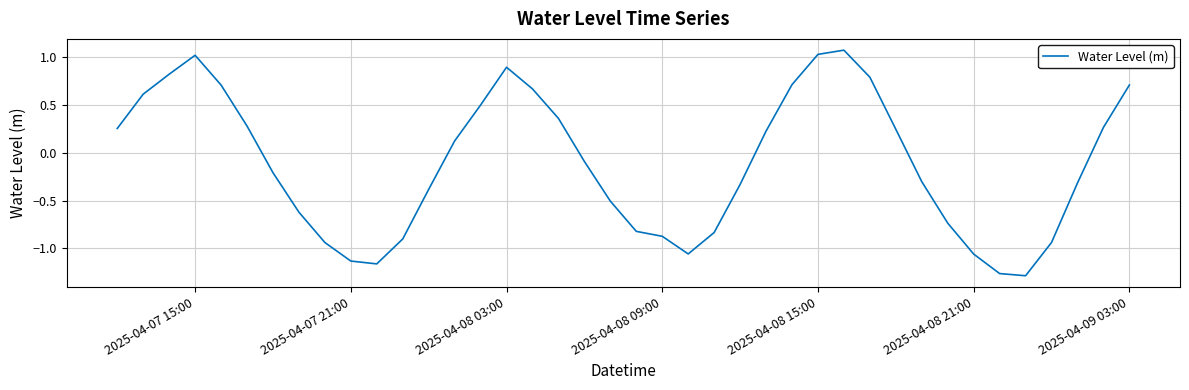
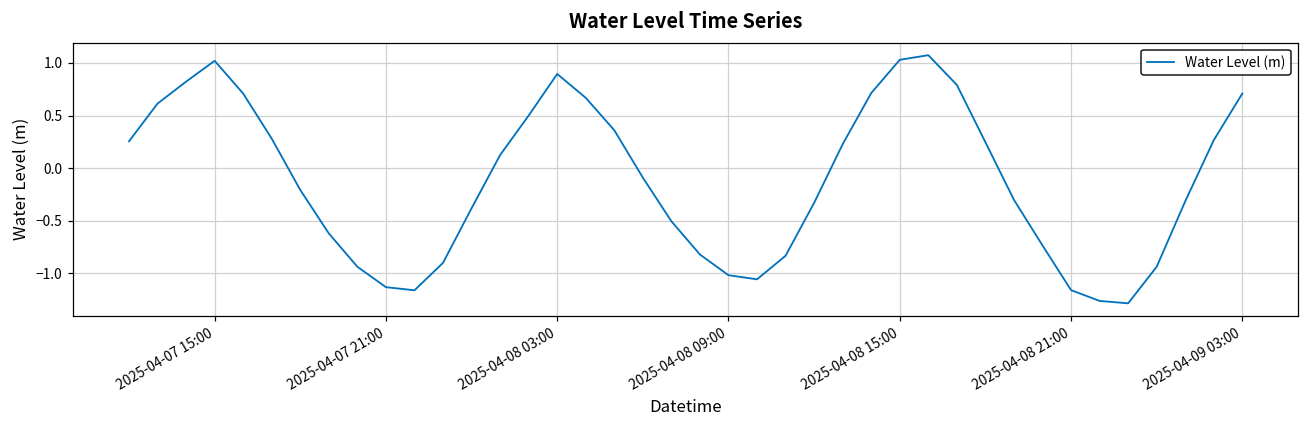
  {
    "2025-04-07 15:00": 1.0,
    "2025-04-07 21:00": -1.1,
    "2025-04-08 03:00": 0.9,
-   "2025-04-08 09:00": -0.9,
+   "2025-04-08 09:00": -1.0,
    "2025-04-08 15:00": 1.0,
-   "2025-04-08 21:00": -1.1,
+   "2025-04-08 21:00": -1.2,
    "2025-04-09 03:00": 0.7
  }
